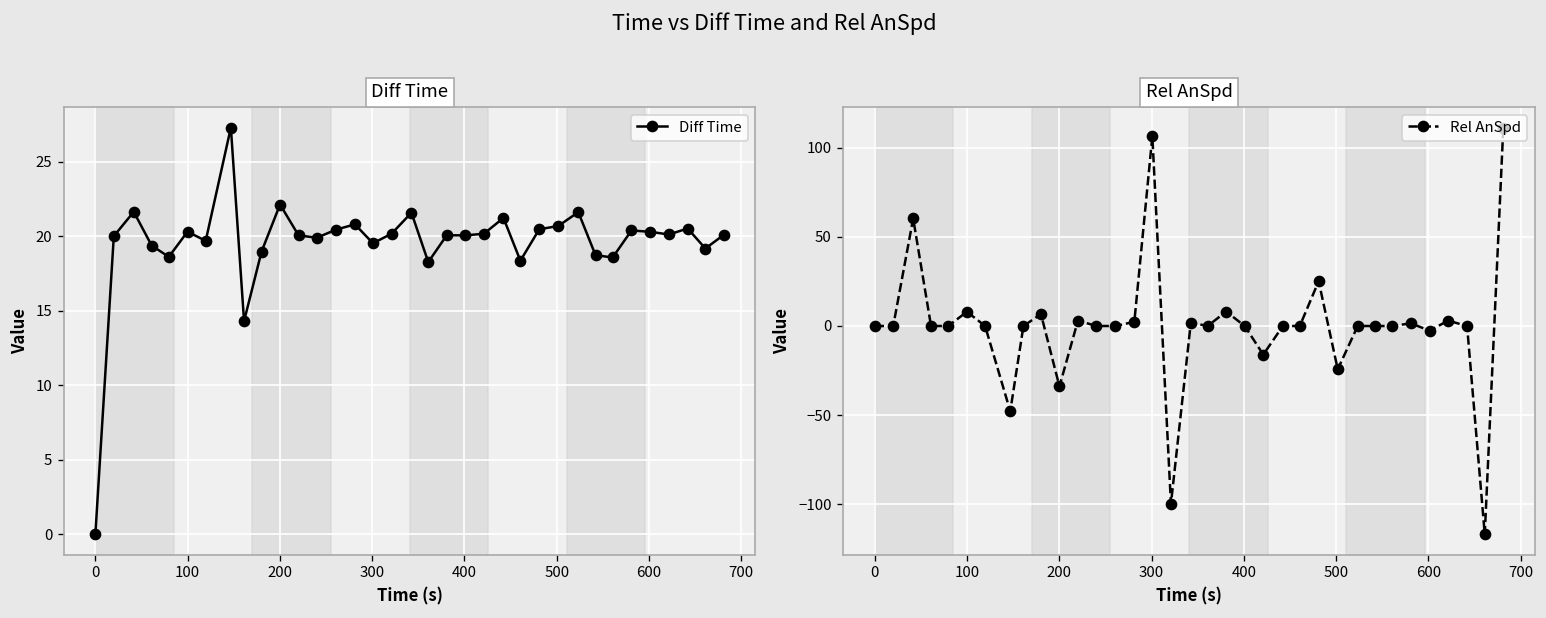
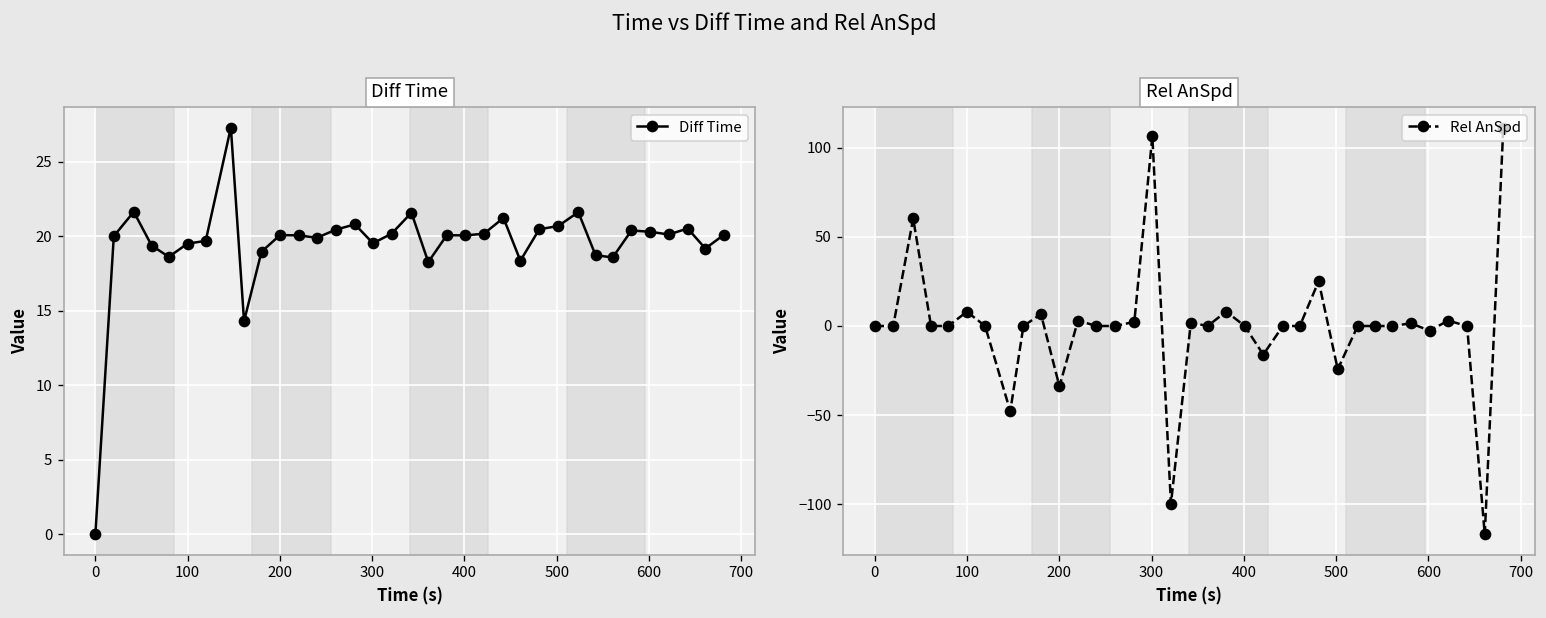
  {
    "Diff Time": {
      "0": 0.0,
-     "100": 20.3,
-     "200": 22.1
+     "100": 19.5,
+     "200": 20.1
    },
    "Rel AnSpd": {
      "0": 0,
      "100": 8,
      "200": -34
    }
  }
